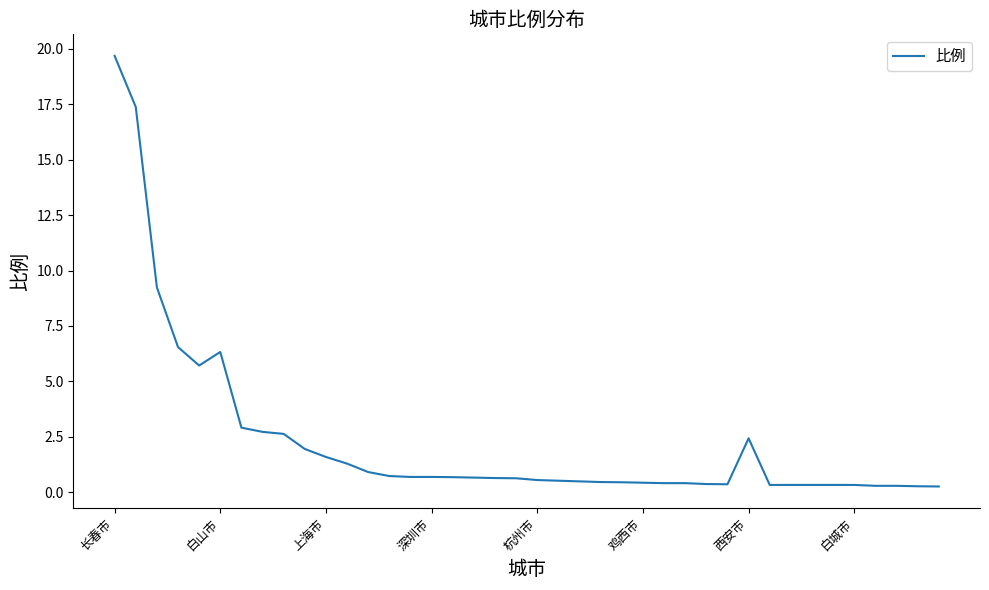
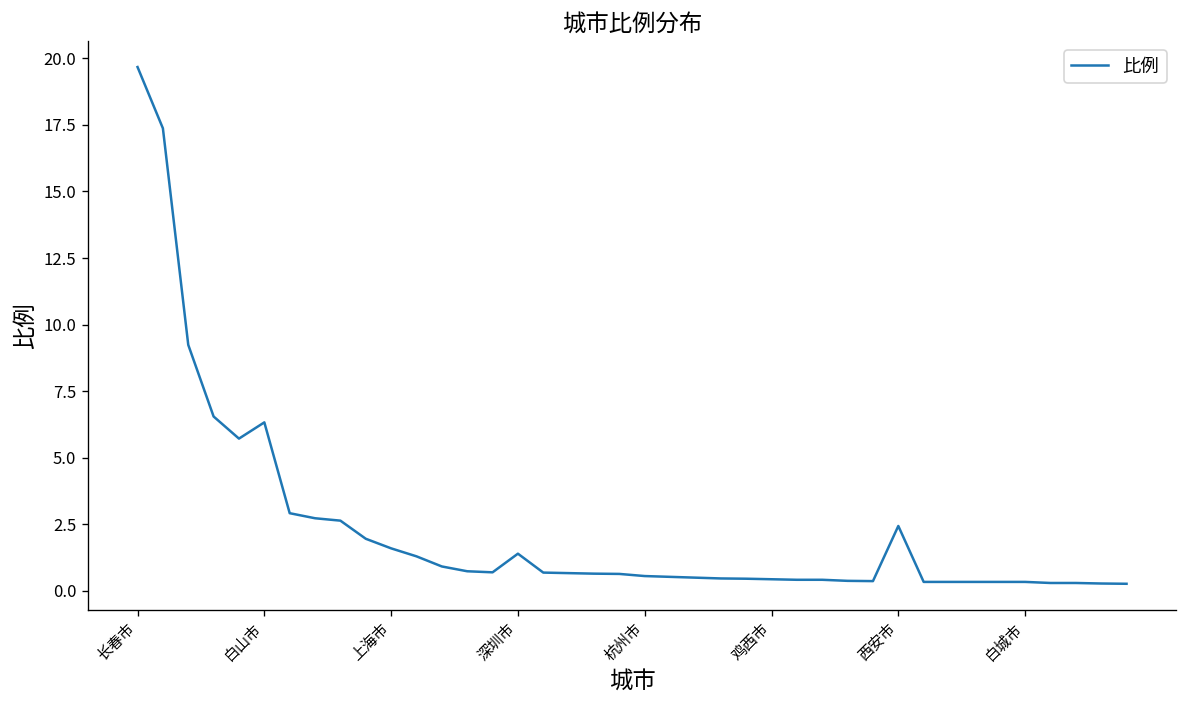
  {
    "长春市": 19.7,
    "白山市": 6.3,
    "上海市": 1.6,
-   "深圳市": 0.7,
+   "深圳市": 1.4,
    "杭州市": 0.6,
    "鸡西市": 0.4,
    "西安市": 2.4,
    "白城市": 0.3
  }
